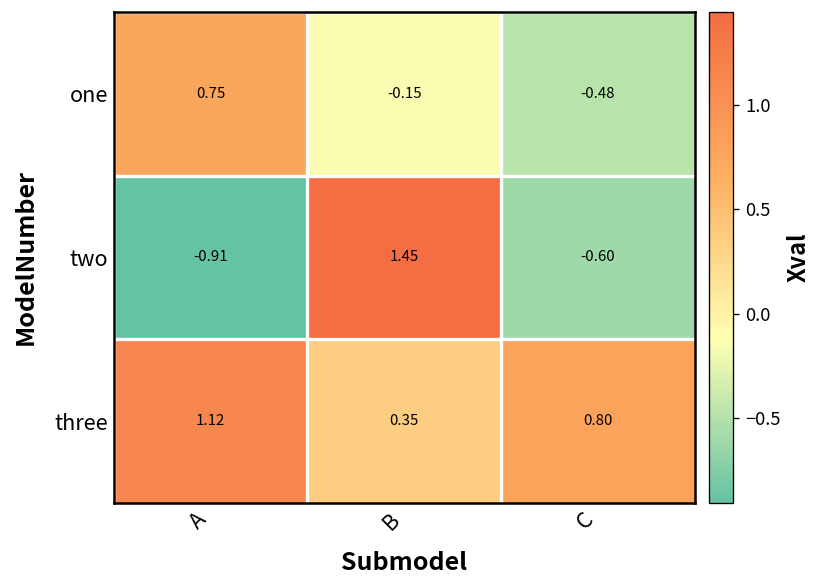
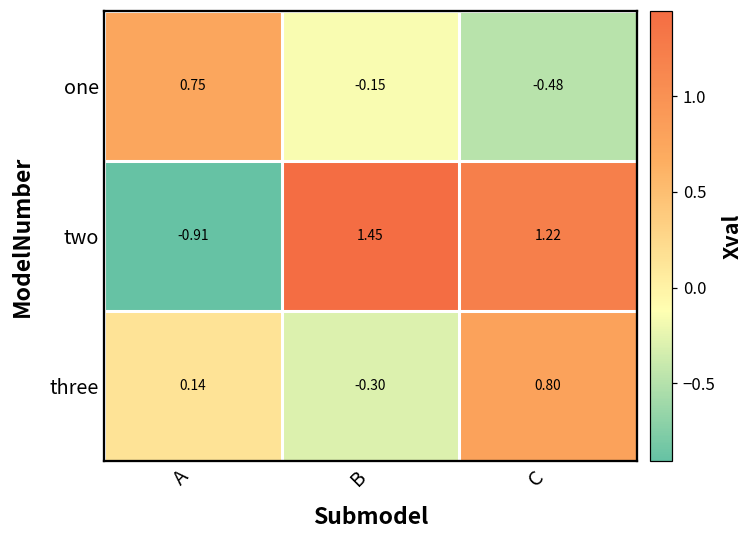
  {
    "one": {
      "A": 0.75,
      "B": -0.15,
      "C": -0.48
    },
    "two": {
      "A": -0.91,
      "B": 1.45,
-     "C": -0.60
+     "C": 1.22
    },
    "three": {
-     "A": 1.12,
-     "B": 0.35,
+     "A": 0.14,
+     "B": -0.30,
      "C": 0.80
    }
  }
